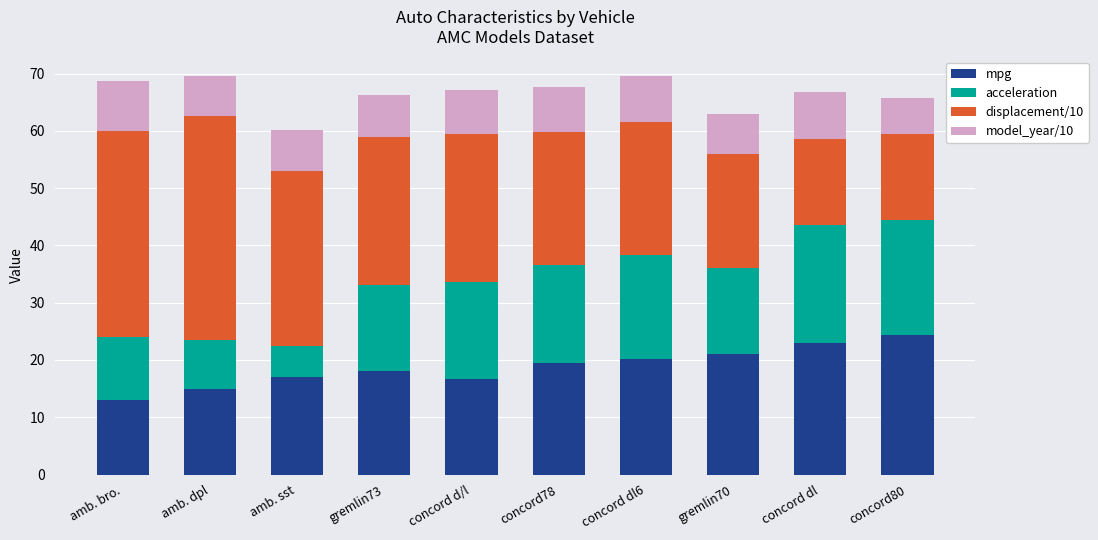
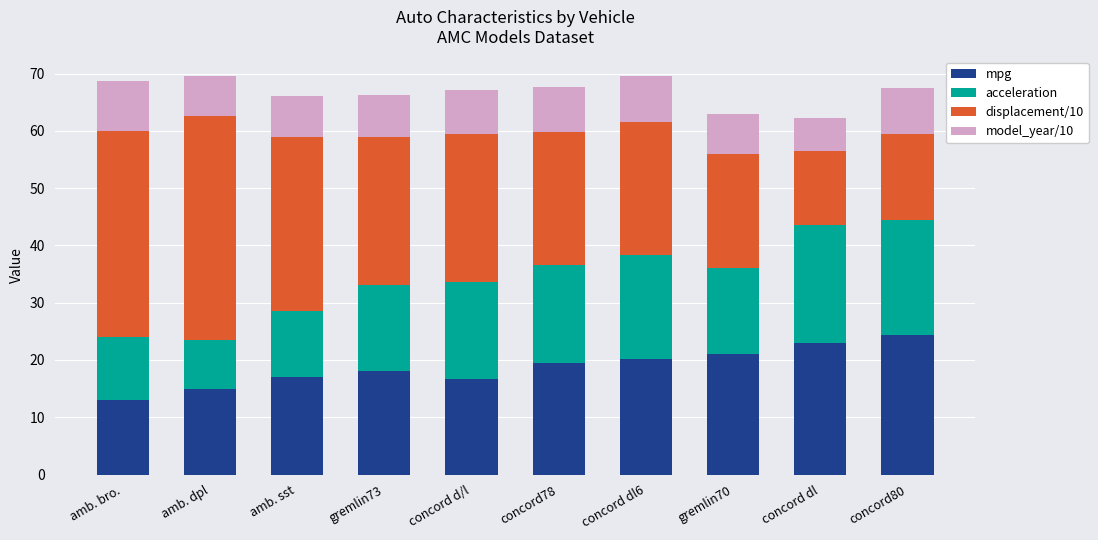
  {
    "mpg": {
      "amb. bro.": 13,
      "amb. dpl": 15,
      "amb. sst": 17,
      "gremlin73": 18,
      "concord d/l": 17,
      "concord78": 19,
      "concord dl6": 20,
      "gremlin70": 21,
      "concord dl": 23,
      "concord80": 24
    },
    "acceleration": {
      "amb. bro.": 11,
      "amb. dpl": 9,
-     "amb. sst": 6,
+     "amb. sst": 12,
      "gremlin73": 15,
      "concord d/l": 17,
      "concord78": 17,
      "concord dl6": 18,
      "gremlin70": 15,
      "concord dl": 21,
      "concord80": 20
    },
    "displacement/10": {
      "amb. bro.": 36,
      "amb. dpl": 39,
      "amb. sst": 30,
      "gremlin73": 26,
      "concord d/l": 26,
      "concord78": 23,
      "concord dl6": 23,
      "gremlin70": 20,
-     "concord dl": 15,
+     "concord dl": 13,
      "concord80": 15
    },
    "model_year/10": {
      "amb. bro.": 9,
      "amb. dpl": 7,
      "amb. sst": 7,
      "gremlin73": 7,
      "concord d/l": 8,
      "concord78": 8,
      "concord dl6": 8,
      "gremlin70": 7,
-     "concord dl": 8,
-     "concord80": 6
+     "concord dl": 6,
+     "concord80": 8
    }
  }
